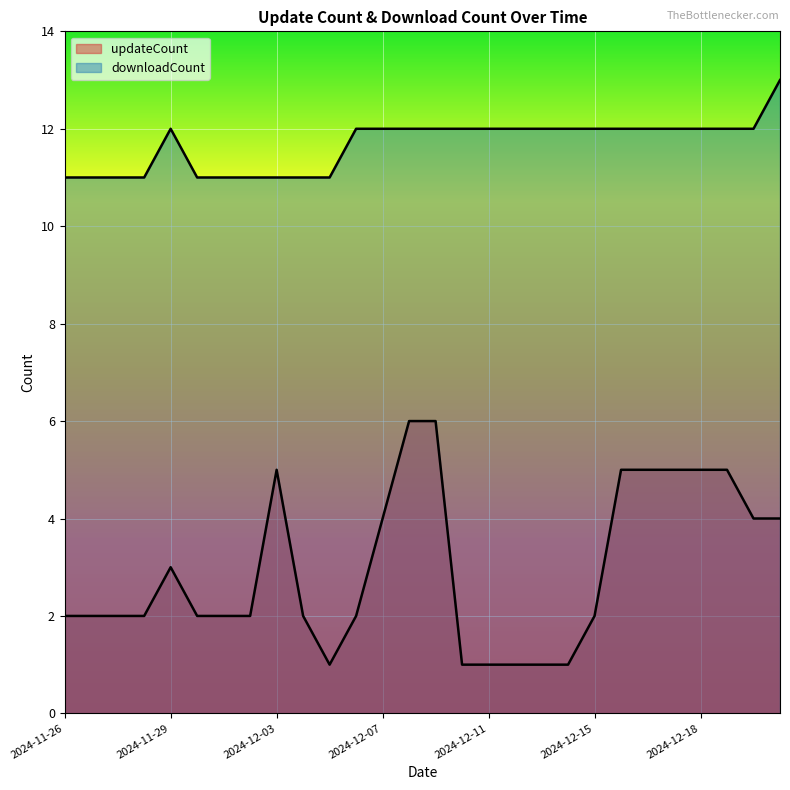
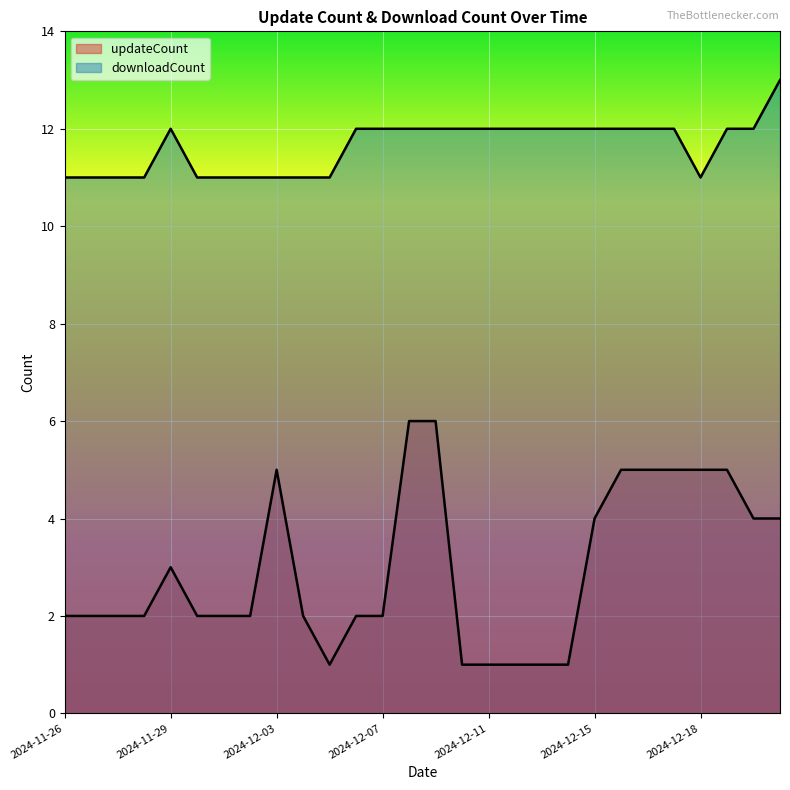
  {
    "updateCount": {
      "2024-11-29": 3,
      "2024-12-03": 5,
-     "2024-12-07": 4,
+     "2024-12-07": 2,
      "2024-12-11": 1,
-     "2024-12-15": 2,
+     "2024-12-15": 4,
      "2024-12-18": 5
    },
    "downloadCount": {
      "2024-11-29": 12,
      "2024-12-03": 11,
      "2024-12-07": 12,
      "2024-12-11": 12,
      "2024-12-15": 12,
-     "2024-12-18": 12
+     "2024-12-18": 11
    }
  }
